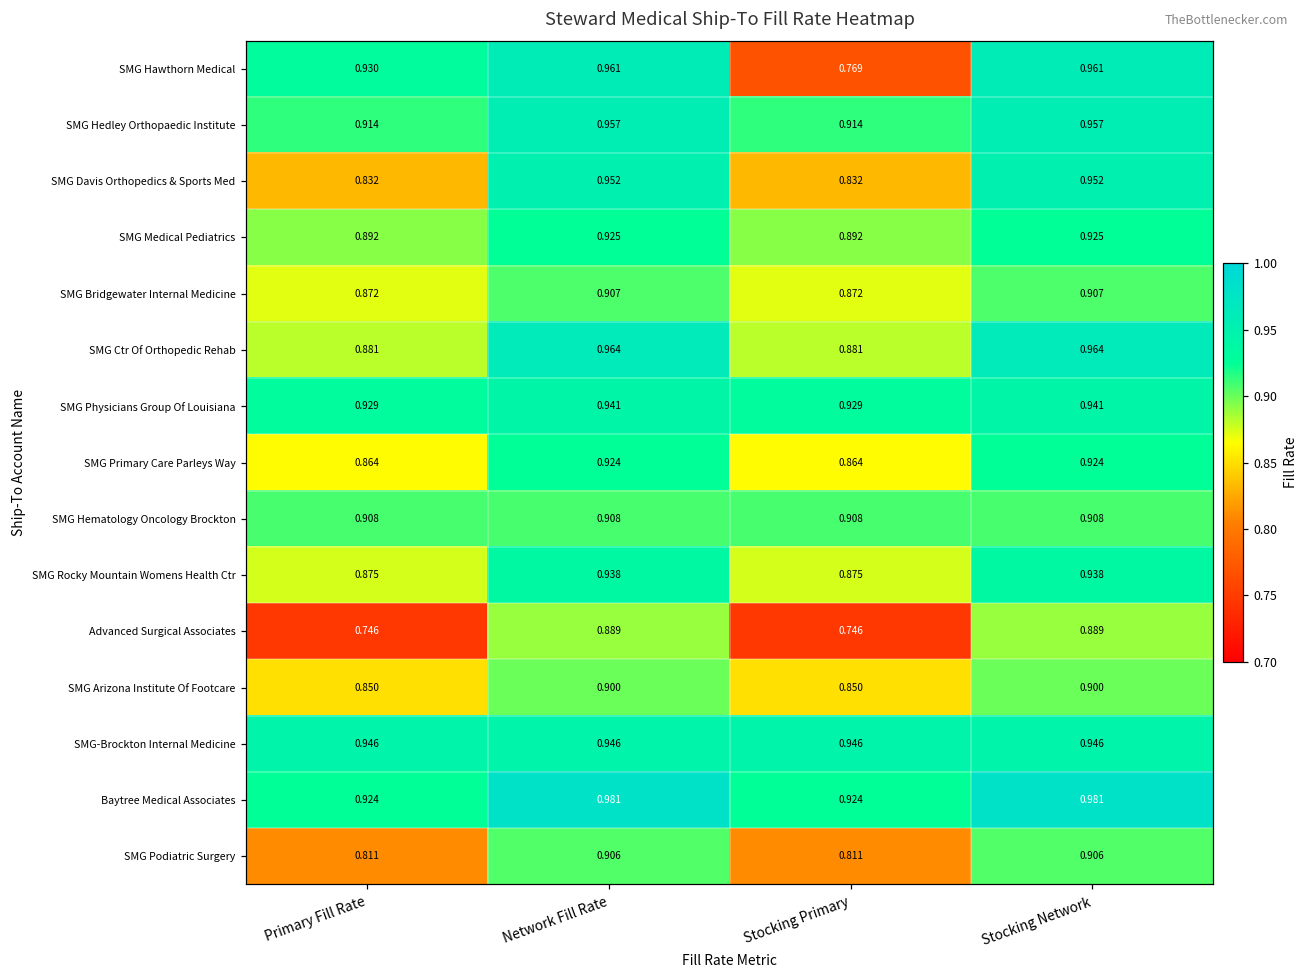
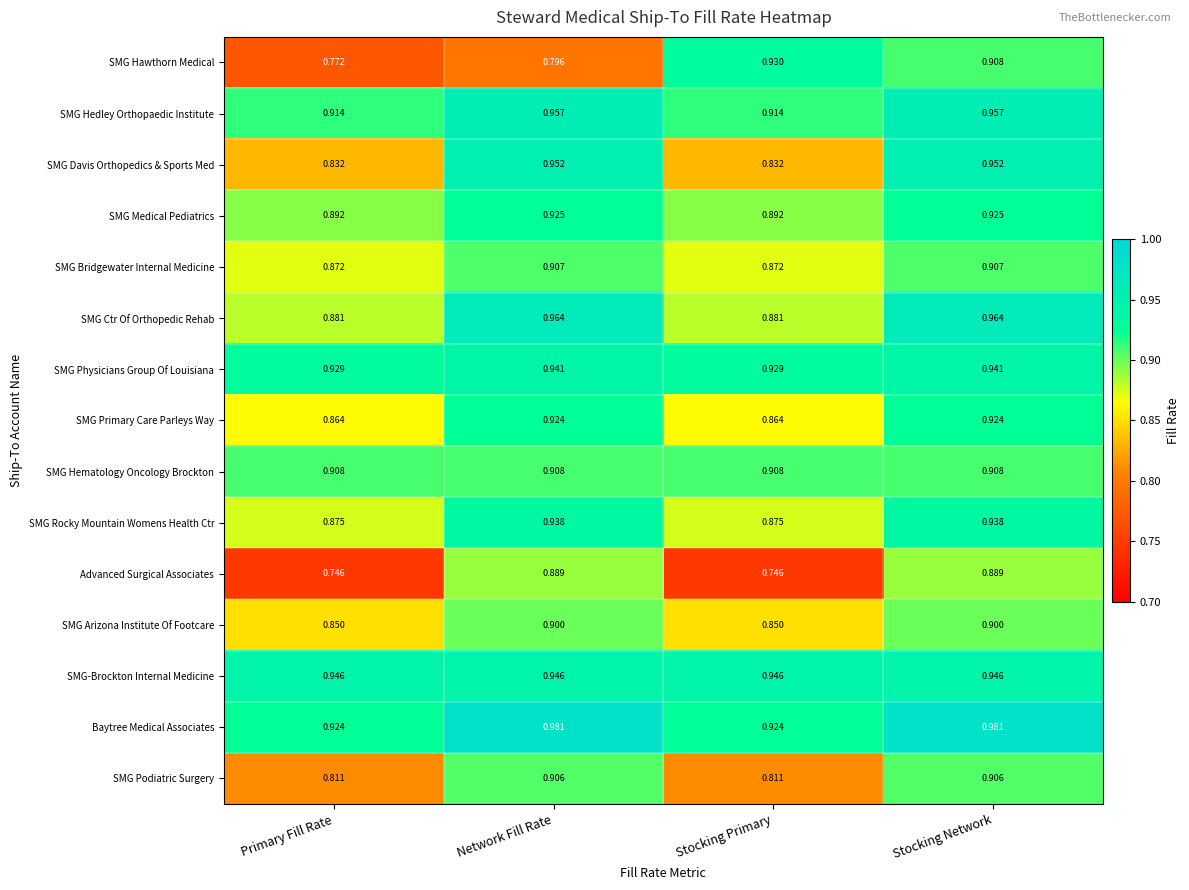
  {
    "SMG Hawthorn Medical": {
-     "Primary Fill Rate": 0.930,
-     "Network Fill Rate": 0.961,
-     "Stocking Primary": 0.769,
-     "Stocking Network": 0.961
+     "Primary Fill Rate": 0.772,
+     "Network Fill Rate": 0.796,
+     "Stocking Primary": 0.930,
+     "Stocking Network": 0.908
    },
    "SMG Hedley Orthopaedic Institute": {
      "Primary Fill Rate": 0.914,
      "Network Fill Rate": 0.957,
      "Stocking Primary": 0.914,
      "Stocking Network": 0.957
    },
    "SMG Davis Orthopedics & Sports Med": {
      "Primary Fill Rate": 0.832,
      "Network Fill Rate": 0.952,
      "Stocking Primary": 0.832,
      "Stocking Network": 0.952
    },
    "SMG Medical Pediatrics": {
      "Primary Fill Rate": 0.892,
      "Network Fill Rate": 0.925,
      "Stocking Primary": 0.892,
      "Stocking Network": 0.925
    },
    "SMG Bridgewater Internal Medicine": {
      "Primary Fill Rate": 0.872,
      "Network Fill Rate": 0.907,
      "Stocking Primary": 0.872,
      "Stocking Network": 0.907
    },
    "SMG Ctr Of Orthopedic Rehab": {
      "Primary Fill Rate": 0.881,
      "Network Fill Rate": 0.964,
      "Stocking Primary": 0.881,
      "Stocking Network": 0.964
    },
    "SMG Physicians Group Of Louisiana": {
      "Primary Fill Rate": 0.929,
      "Network Fill Rate": 0.941,
      "Stocking Primary": 0.929,
      "Stocking Network": 0.941
    },
    "SMG Primary Care Parleys Way": {
      "Primary Fill Rate": 0.864,
      "Network Fill Rate": 0.924,
      "Stocking Primary": 0.864,
      "Stocking Network": 0.924
    },
    "SMG Hematology Oncology Brockton": {
      "Primary Fill Rate": 0.908,
      "Network Fill Rate": 0.908,
      "Stocking Primary": 0.908,
      "Stocking Network": 0.908
    },
    "SMG Rocky Mountain Womens Health Ctr": {
      "Primary Fill Rate": 0.875,
      "Network Fill Rate": 0.938,
      "Stocking Primary": 0.875,
      "Stocking Network": 0.938
    },
    "Advanced Surgical Associates": {
      "Primary Fill Rate": 0.746,
      "Network Fill Rate": 0.889,
      "Stocking Primary": 0.746,
      "Stocking Network": 0.889
    },
    "SMG Arizona Institute Of Footcare": {
      "Primary Fill Rate": 0.850,
      "Network Fill Rate": 0.900,
      "Stocking Primary": 0.850,
      "Stocking Network": 0.900
    },
    "SMG-Brockton Internal Medicine": {
      "Primary Fill Rate": 0.946,
      "Network Fill Rate": 0.946,
      "Stocking Primary": 0.946,
      "Stocking Network": 0.946
    },
    "Baytree Medical Associates": {
      "Primary Fill Rate": 0.924,
      "Network Fill Rate": 0.981,
      "Stocking Primary": 0.924,
      "Stocking Network": 0.981
    },
    "SMG Podiatric Surgery": {
      "Primary Fill Rate": 0.811,
      "Network Fill Rate": 0.906,
      "Stocking Primary": 0.811,
      "Stocking Network": 0.906
    }
  }
